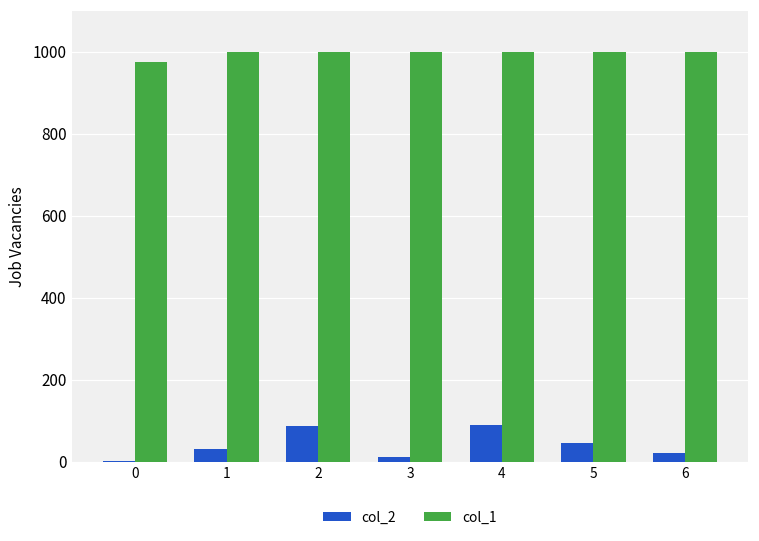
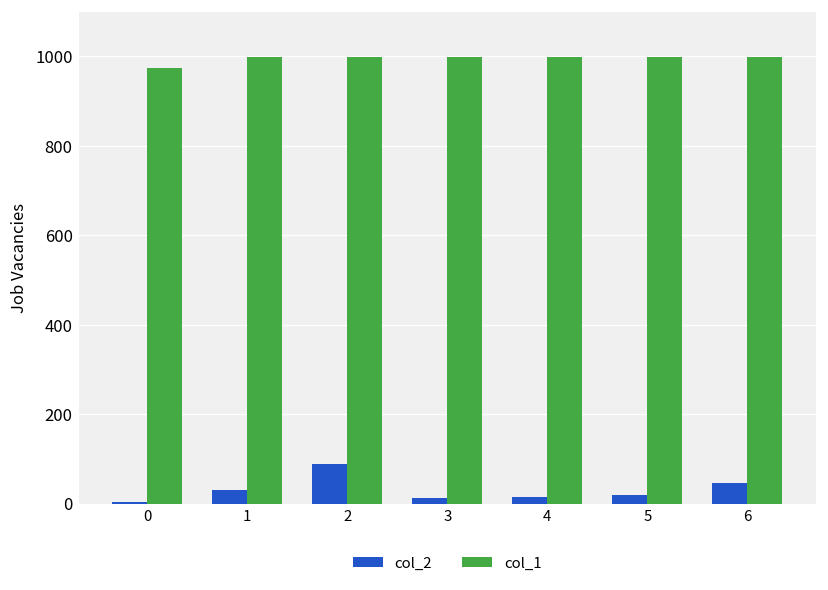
  {
    "col_2": {
      "1": 30,
      "2": 90,
      "3": 10,
-     "4": 90,
-     "5": 50,
-     "6": 20
+     "4": 20,
+     "5": 20,
+     "6": 50
    },
    "col_1": {
      "0": 970,
      "1": 1000,
      "2": 1000,
      "3": 1000,
      "4": 1000,
      "5": 1000,
      "6": 1000
    }
  }
